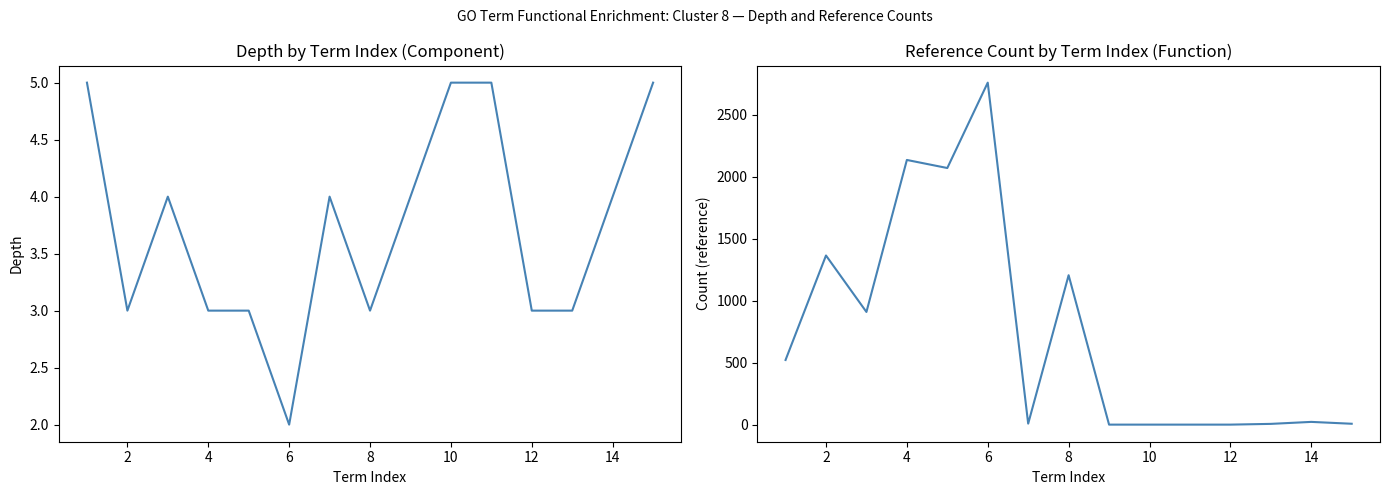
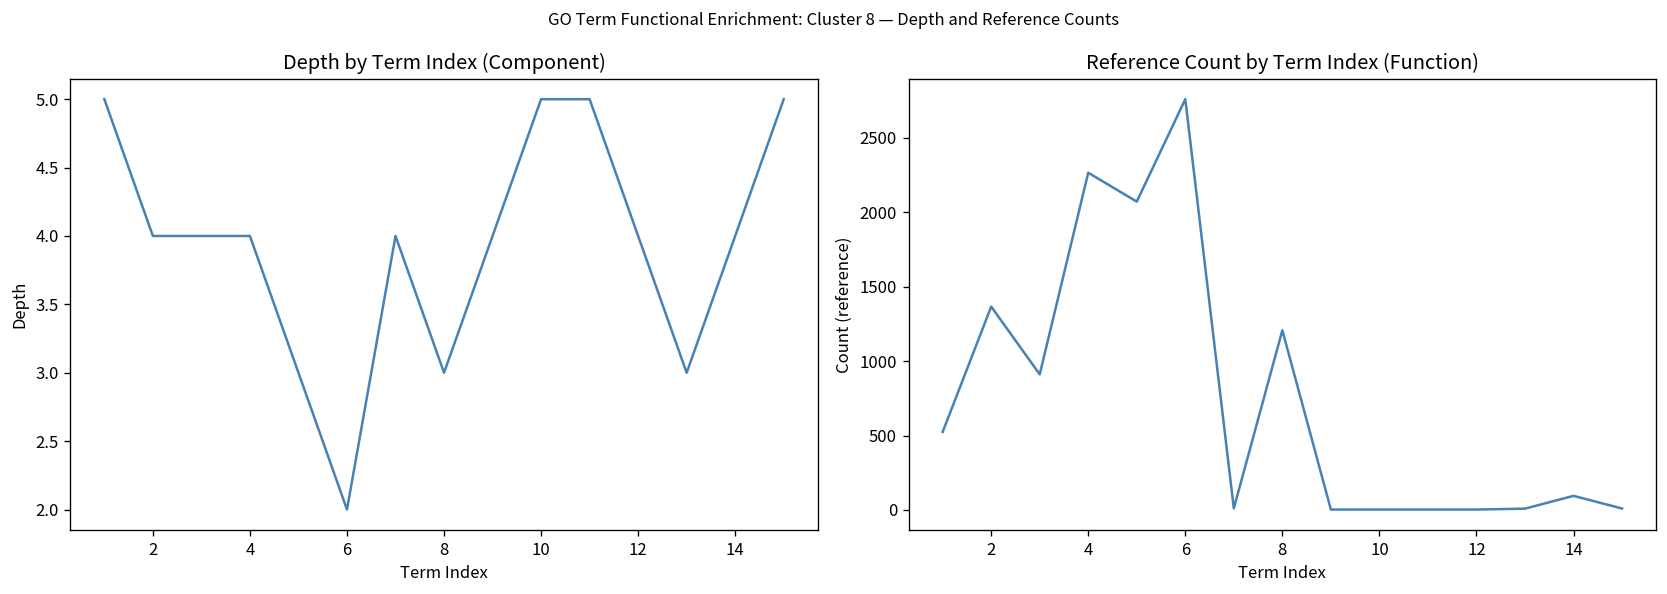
  {
    "Depth by Term Index (Component)": {
-     "2": 3,
-     "4": 3,
+     "2": 4,
+     "4": 4,
      "6": 2,
      "8": 3,
      "10": 5,
-     "12": 3,
+     "12": 4,
      "14": 4
    },
    "Reference Count by Term Index (Function)": {
      "2": 1370,
-     "4": 2140,
+     "4": 2270,
      "6": 2760,
      "8": 1210,
      "10": 0,
      "12": 0,
-     "14": 30
+     "14": 100
    }
  }
